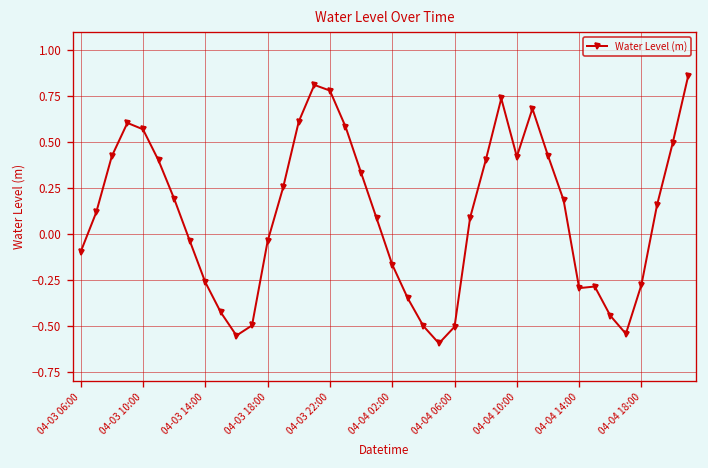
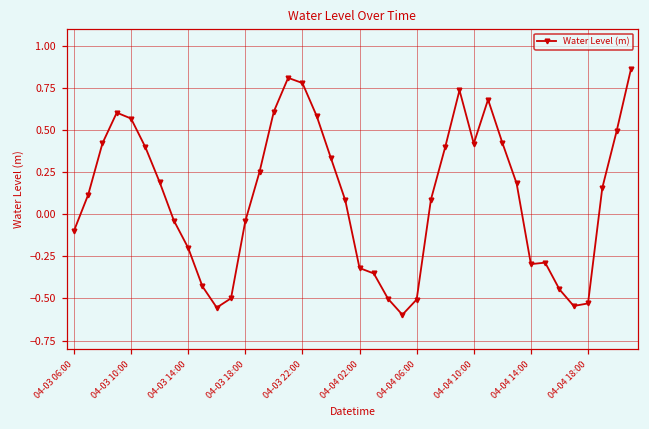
  {
    "04-03 06:00": -0.10,
    "04-03 10:00": 0.57,
-   "04-03 14:00": -0.26,
+   "04-03 14:00": -0.20,
    "04-03 18:00": -0.04,
    "04-03 22:00": 0.78,
-   "04-04 02:00": -0.17,
+   "04-04 02:00": -0.32,
    "04-04 06:00": -0.51,
    "04-04 10:00": 0.42,
    "04-04 14:00": -0.30,
-   "04-04 18:00": -0.28
+   "04-04 18:00": -0.53
  }
